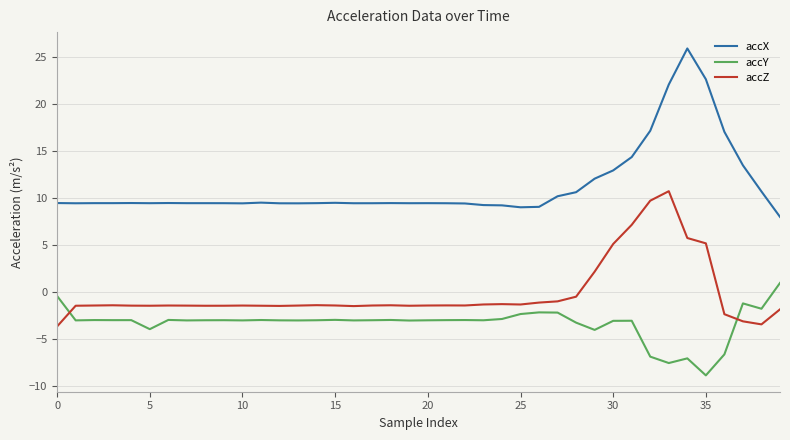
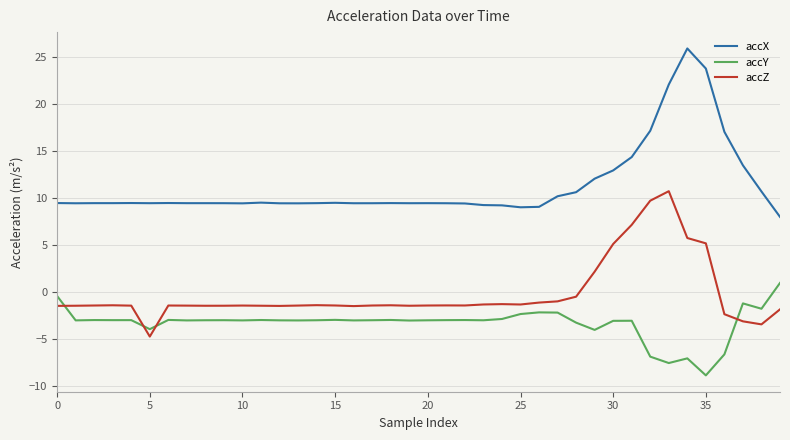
  {
    "accX": {
      "0": 9,
      "5": 9,
      "10": 9,
      "15": 9,
      "20": 9,
      "25": 9,
      "30": 13,
-     "35": 23
+     "35": 24
    },
    "accY": {
      "0": 0,
      "5": -4,
      "10": -3,
      "15": -3,
      "20": -3,
      "25": -2,
      "30": -3,
      "35": -9
    },
    "accZ": {
-     "0": -4,
-     "5": -1,
+     "0": -2,
+     "5": -5,
      "10": -1,
      "15": -1,
      "20": -1,
      "25": -1,
      "30": 5,
      "35": 5
    }
  }
